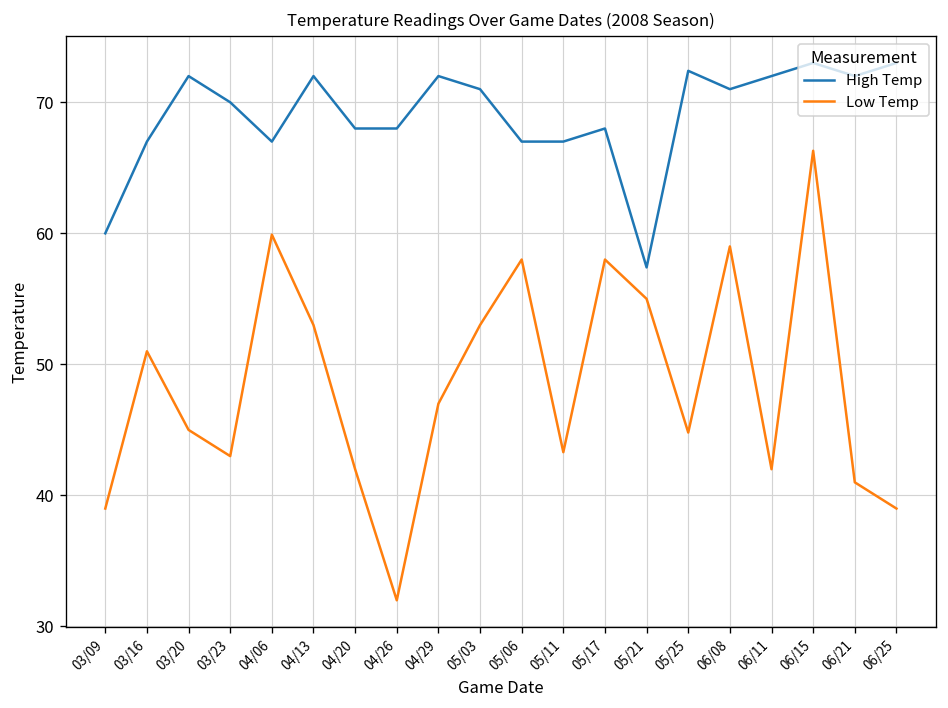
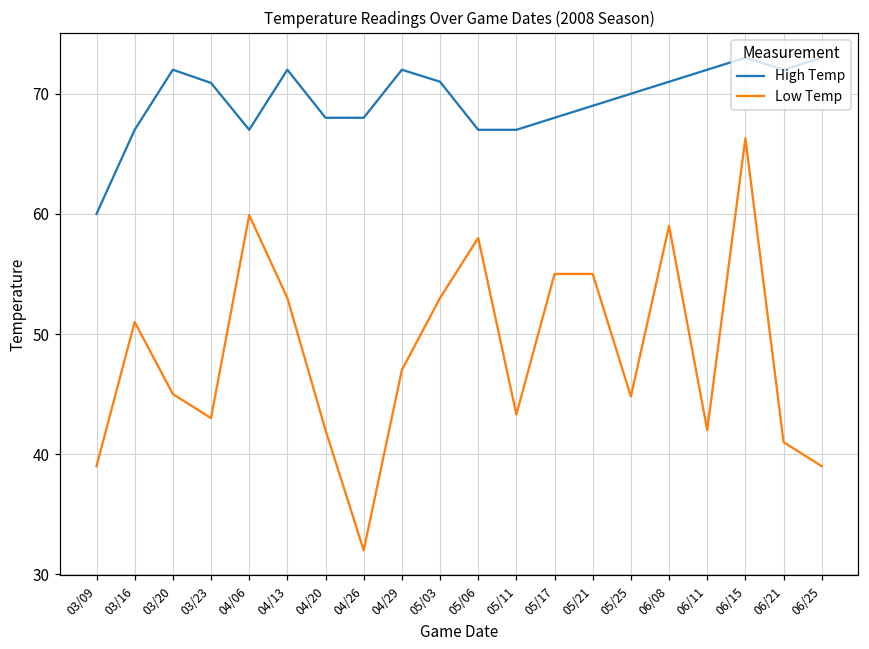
  {
    "High Temp": {
      "03/09": 60.0,
      "03/16": 67.0,
      "03/20": 72.0,
-     "03/23": 70.0,
+     "03/23": 70.9,
      "04/06": 67.0,
      "04/13": 72.0,
      "04/20": 68.0,
      "04/26": 68.0,
      "04/29": 72.0,
      "05/03": 71.0,
      "05/06": 67.0,
      "05/11": 67.0,
      "05/17": 68.0,
-     "05/21": 57.4,
-     "05/25": 72.4,
+     "05/21": 69.0,
+     "05/25": 70.0,
      "06/08": 71.0,
      "06/11": 72.0
    },
    "Low Temp": {
      "03/09": 39,
      "03/16": 51,
      "03/20": 45,
      "03/23": 43,
      "04/06": 60,
      "04/13": 53,
      "04/20": 42,
      "04/26": 32,
      "04/29": 47,
      "05/03": 53,
      "05/06": 58,
      "05/11": 43.3,
-     "05/17": 58,
+     "05/17": 55,
      "05/21": 55,
      "05/25": 45,
      "06/08": 59,
      "06/11": 42,
      "06/15": 66.3,
      "06/21": 41,
      "06/25": 39
    }
  }
